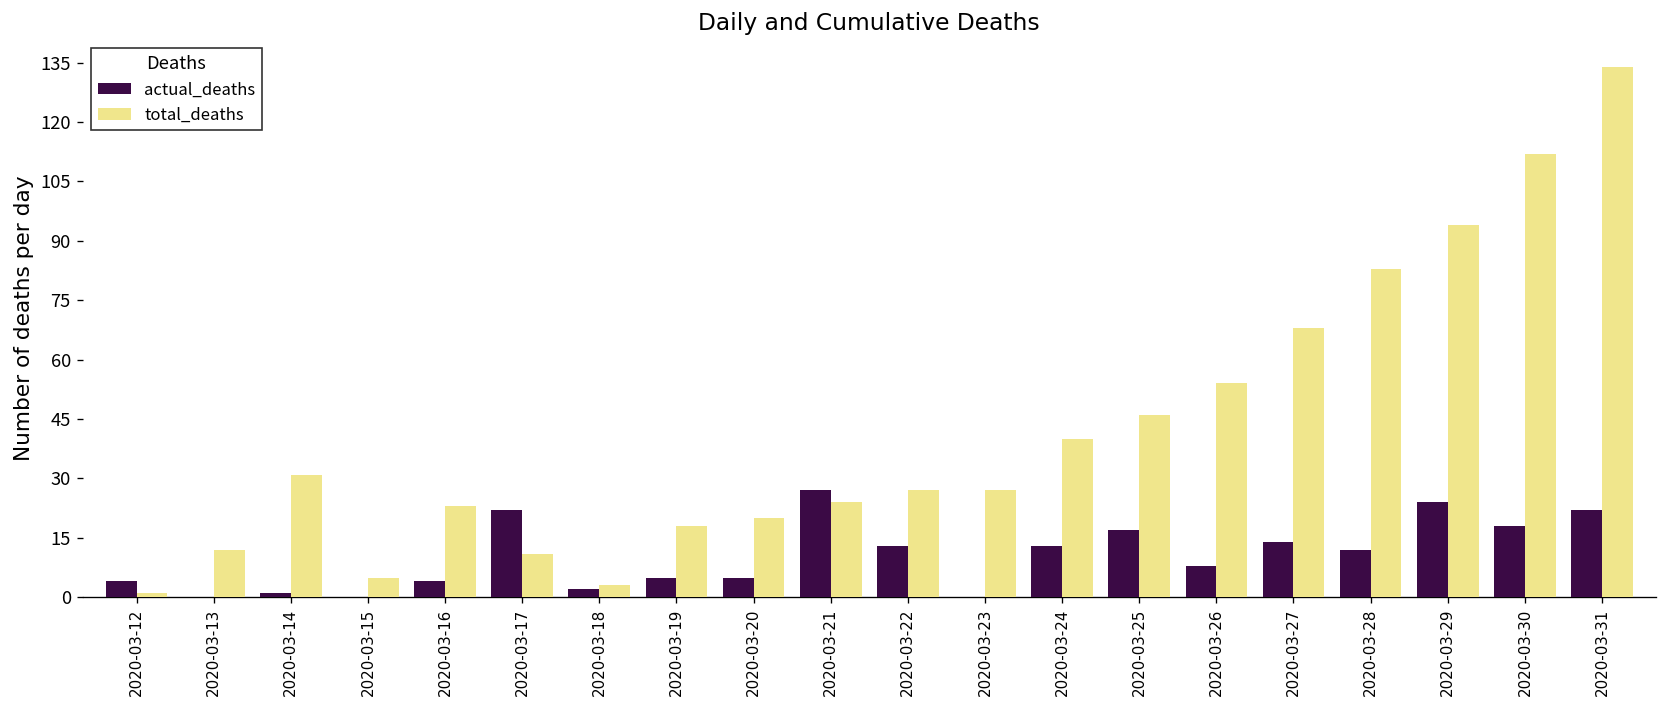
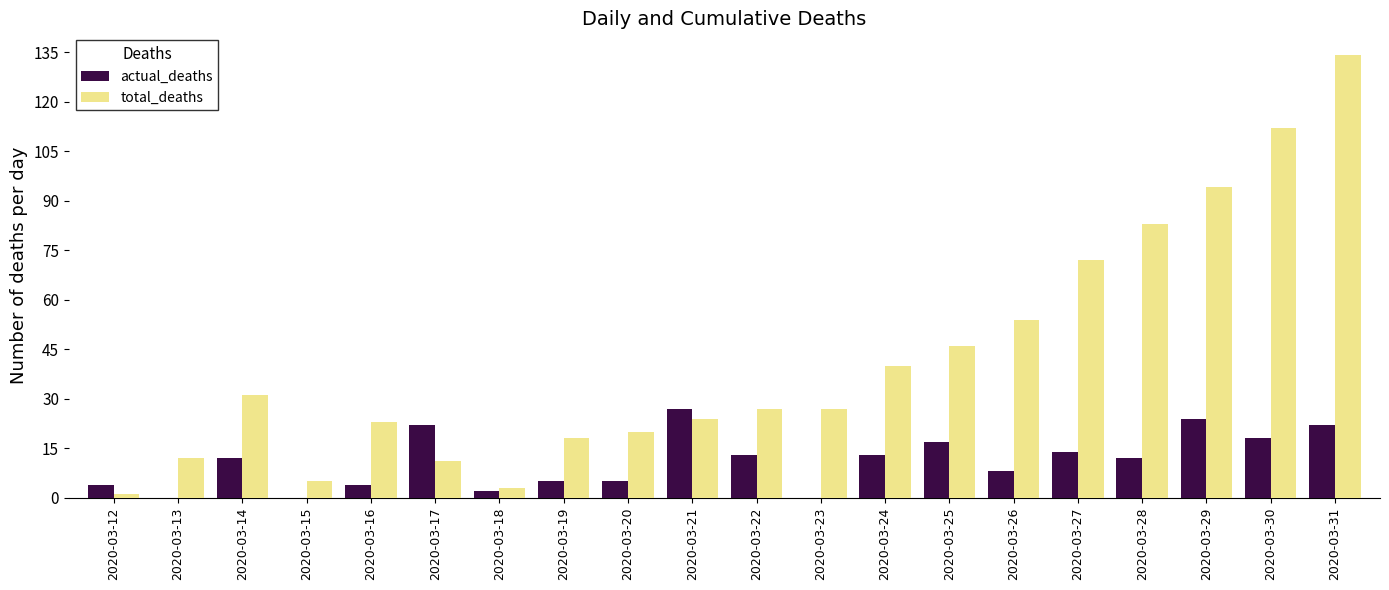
  {
    "actual_deaths": {
      "2020-03-12": 4,
      "2020-03-13": 0,
-     "2020-03-14": 1,
+     "2020-03-14": 12,
      "2020-03-15": 0,
      "2020-03-16": 4,
      "2020-03-17": 22,
      "2020-03-18": 2,
      "2020-03-19": 5,
      "2020-03-20": 5,
      "2020-03-21": 27,
      "2020-03-22": 13,
      "2020-03-23": 0,
      "2020-03-24": 13,
      "2020-03-25": 17,
      "2020-03-26": 8,
      "2020-03-27": 14,
      "2020-03-28": 12,
      "2020-03-29": 24,
      "2020-03-30": 18,
      "2020-03-31": 22
    },
    "total_deaths": {
      "2020-03-12": 1,
      "2020-03-13": 12,
      "2020-03-14": 31,
      "2020-03-15": 5,
      "2020-03-16": 23,
      "2020-03-17": 11,
      "2020-03-18": 3,
      "2020-03-19": 18,
      "2020-03-20": 20,
      "2020-03-21": 24,
      "2020-03-22": 27,
      "2020-03-23": 27,
      "2020-03-24": 40,
      "2020-03-25": 46,
      "2020-03-26": 54,
-     "2020-03-27": 68,
+     "2020-03-27": 72,
      "2020-03-28": 83,
      "2020-03-29": 94,
      "2020-03-30": 112,
      "2020-03-31": 134
    }
  }
